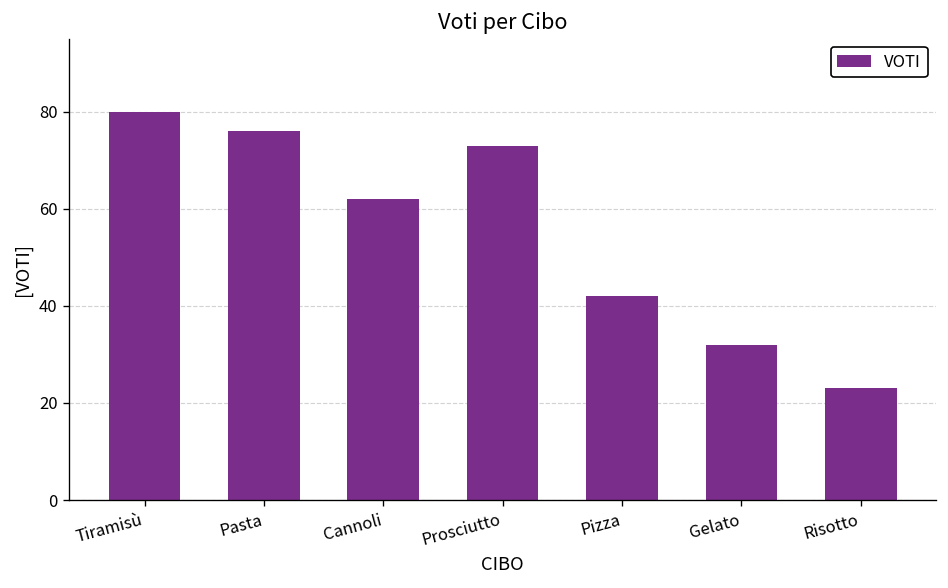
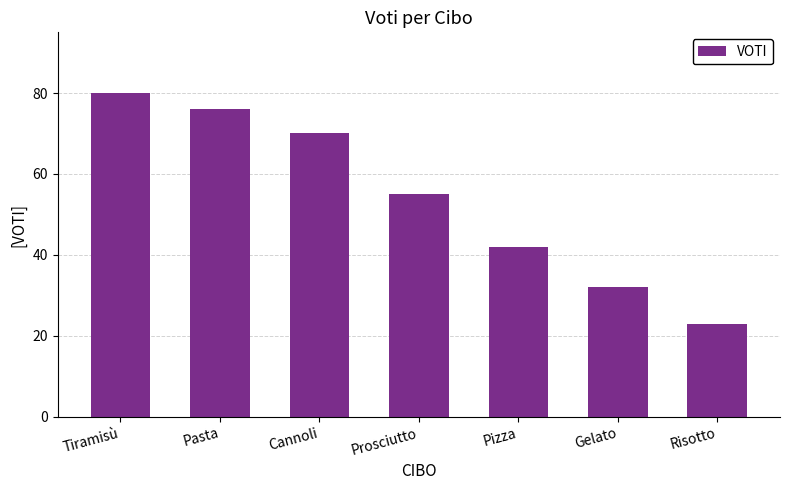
  {
    "Tiramisù": 80,
    "Pasta": 76,
-   "Cannoli": 62,
-   "Prosciutto": 73,
+   "Cannoli": 70,
+   "Prosciutto": 55,
    "Pizza": 42,
    "Gelato": 32,
    "Risotto": 23
  }
